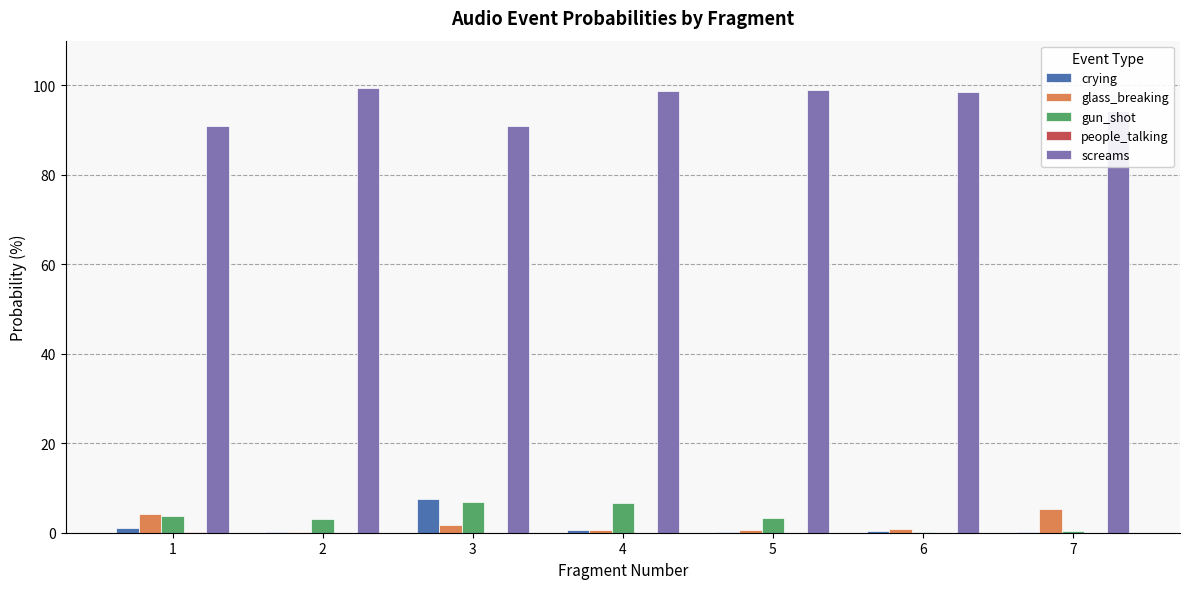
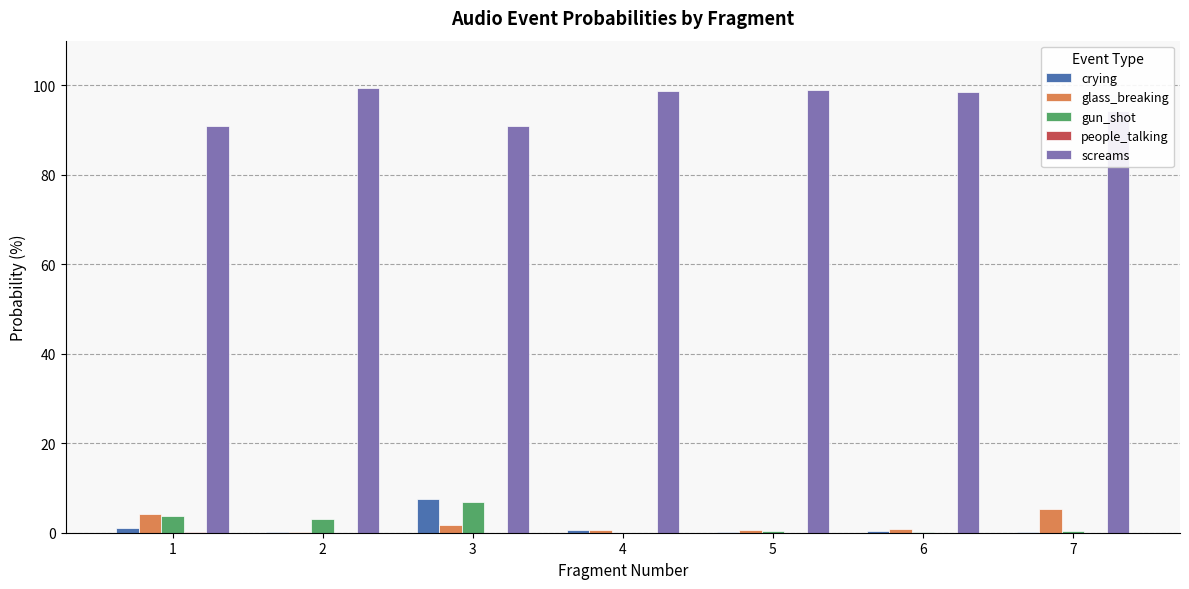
  {
    "gun_shot": {
      "1": 4,
      "2": 3,
      "3": 7,
-     "4": 7,
-     "5": 3
+     "4": 0,
+     "5": 0
    }
  }
